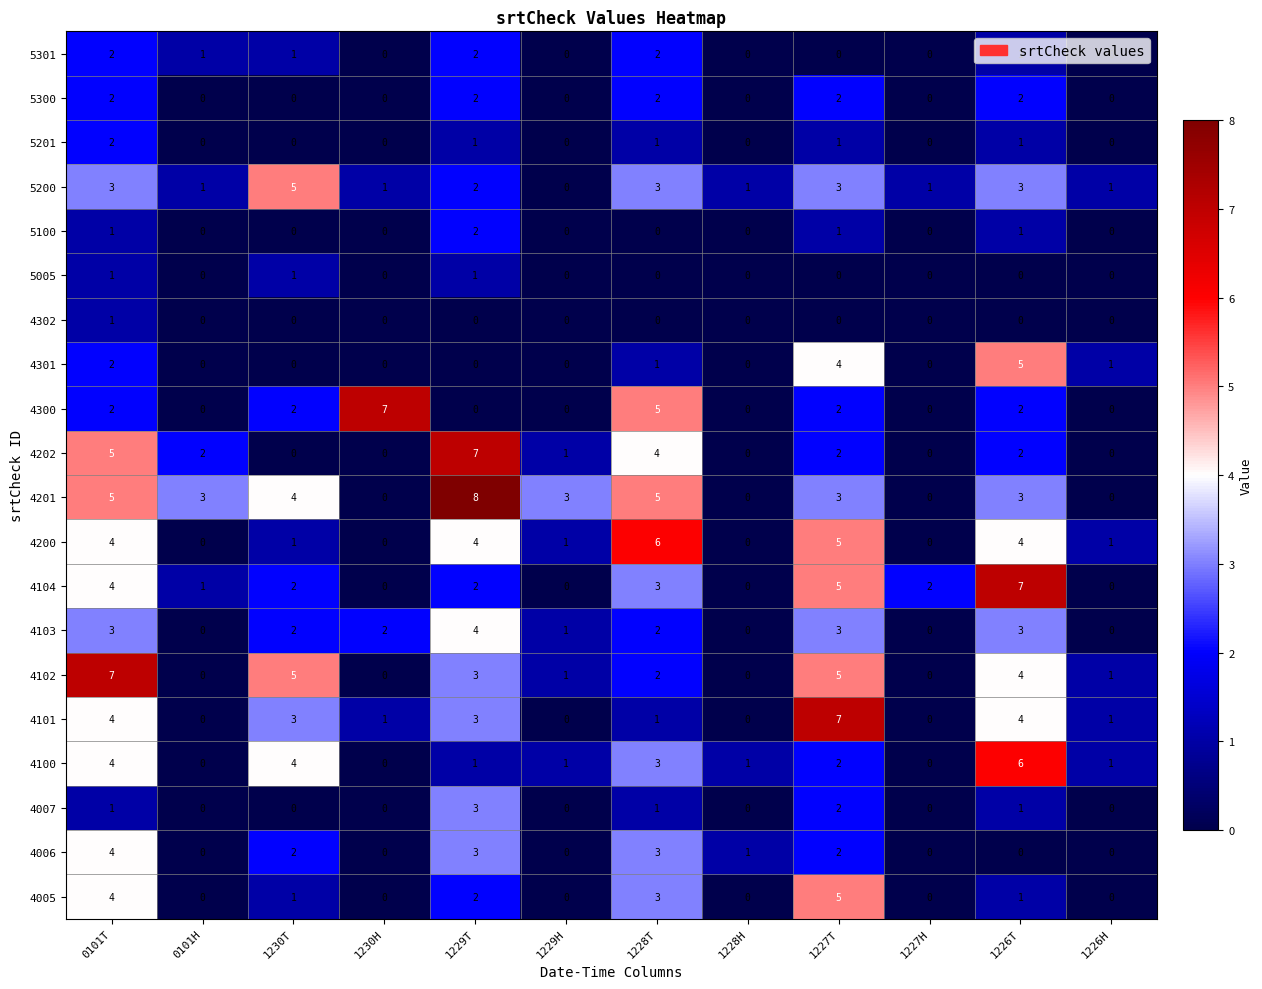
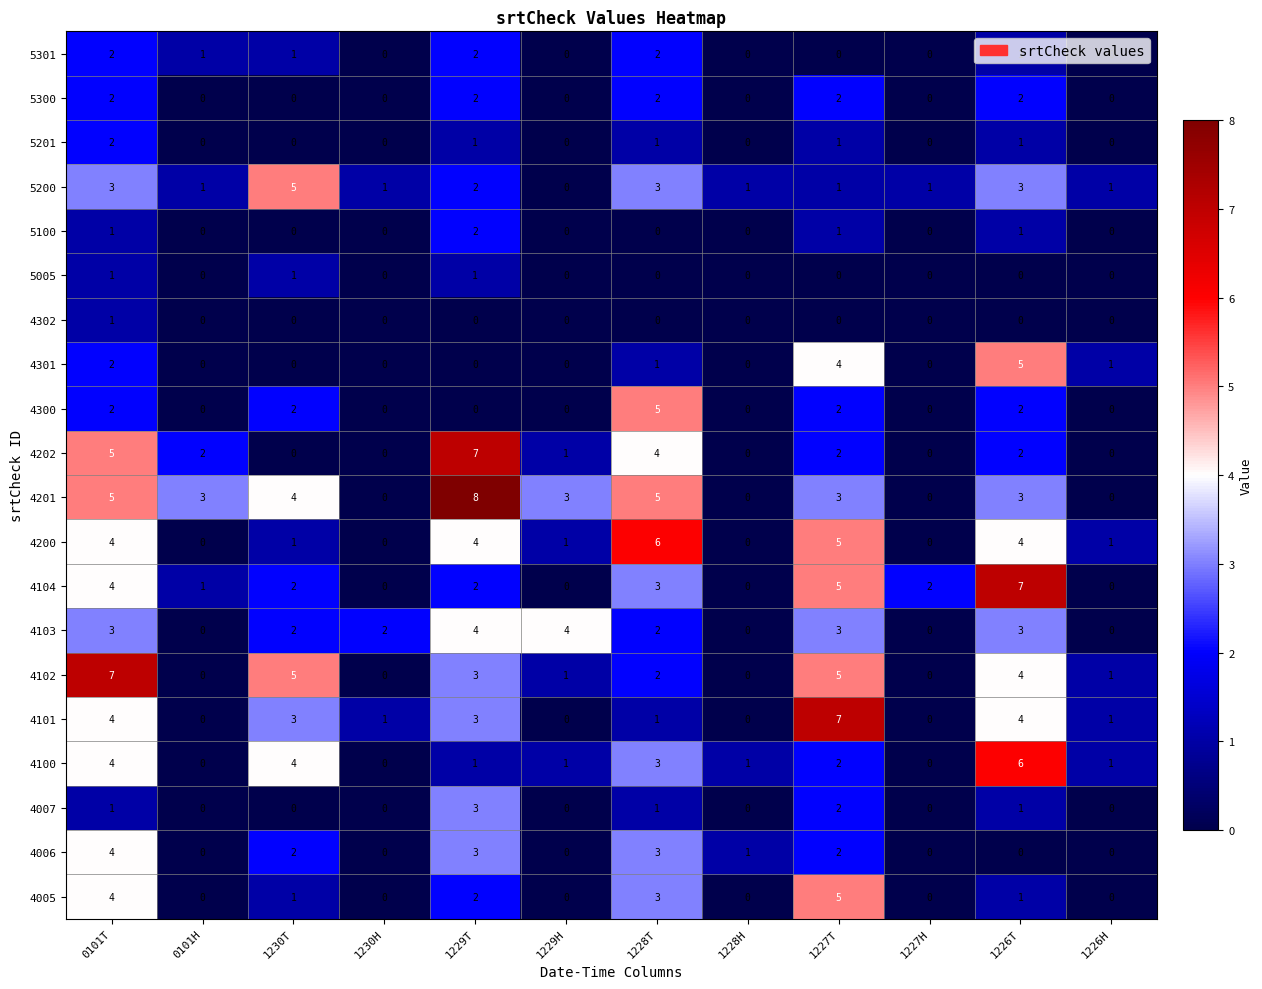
  {
    "5200": {
      "0101T": 3,
      "0101H": 1,
      "1230T": 5,
      "1230H": 1,
      "1229T": 2,
      "1229H": 0,
      "1228T": 3,
      "1228H": 1,
-     "1227T": 3,
+     "1227T": 1,
      "1227H": 1,
      "1226T": 3,
      "1226H": 1
    },
    "4300": {
      "0101T": 2,
      "0101H": 0,
      "1230T": 2,
-     "1230H": 7,
+     "1230H": 0,
      "1229T": 0,
      "1229H": 0,
      "1228T": 5,
      "1228H": 0,
      "1227T": 2,
      "1227H": 0,
      "1226T": 2,
      "1226H": 0
    },
    "4103": {
      "0101T": 3,
      "0101H": 0,
      "1230T": 2,
      "1230H": 2,
      "1229T": 4,
-     "1229H": 1,
+     "1229H": 4,
      "1228T": 2,
      "1228H": 0,
      "1227T": 3,
      "1227H": 0,
      "1226T": 3,
      "1226H": 0
    }
  }
